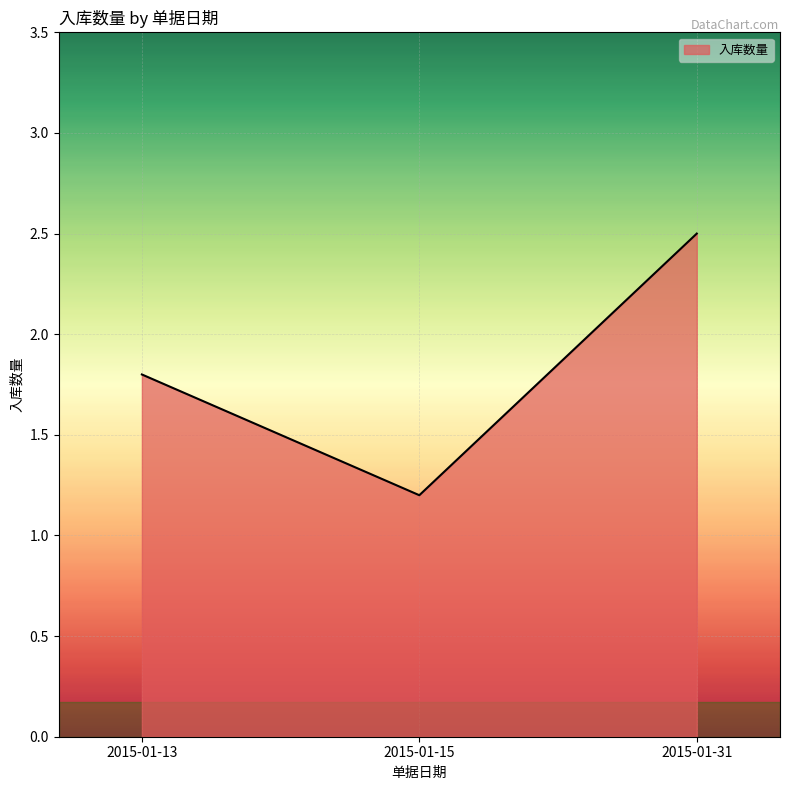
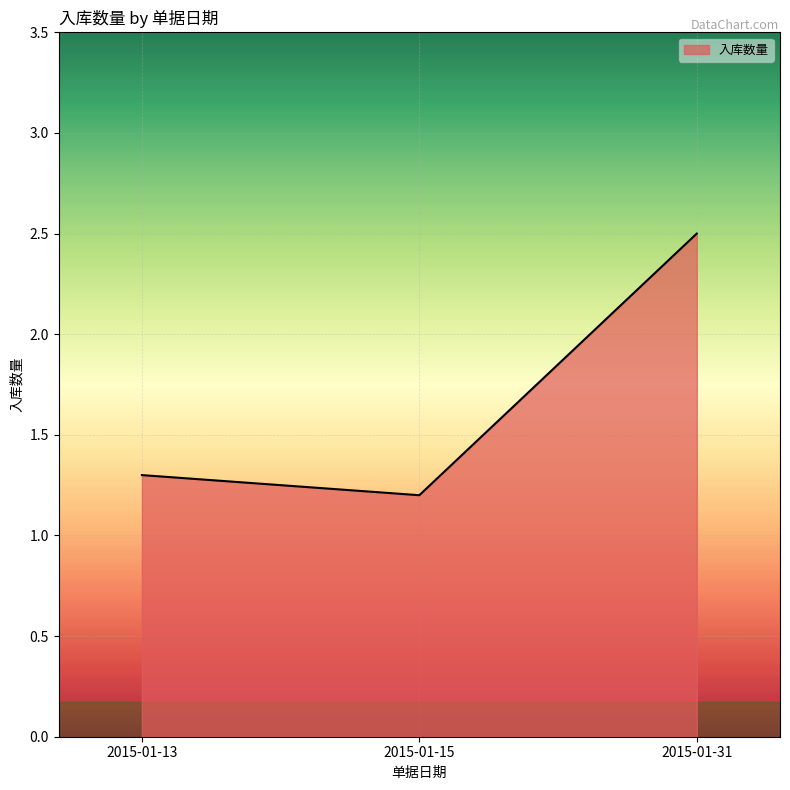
  {
-   "2015-01-13": 1.8,
+   "2015-01-13": 1.3,
    "2015-01-15": 1.2,
    "2015-01-31": 2.5
  }
